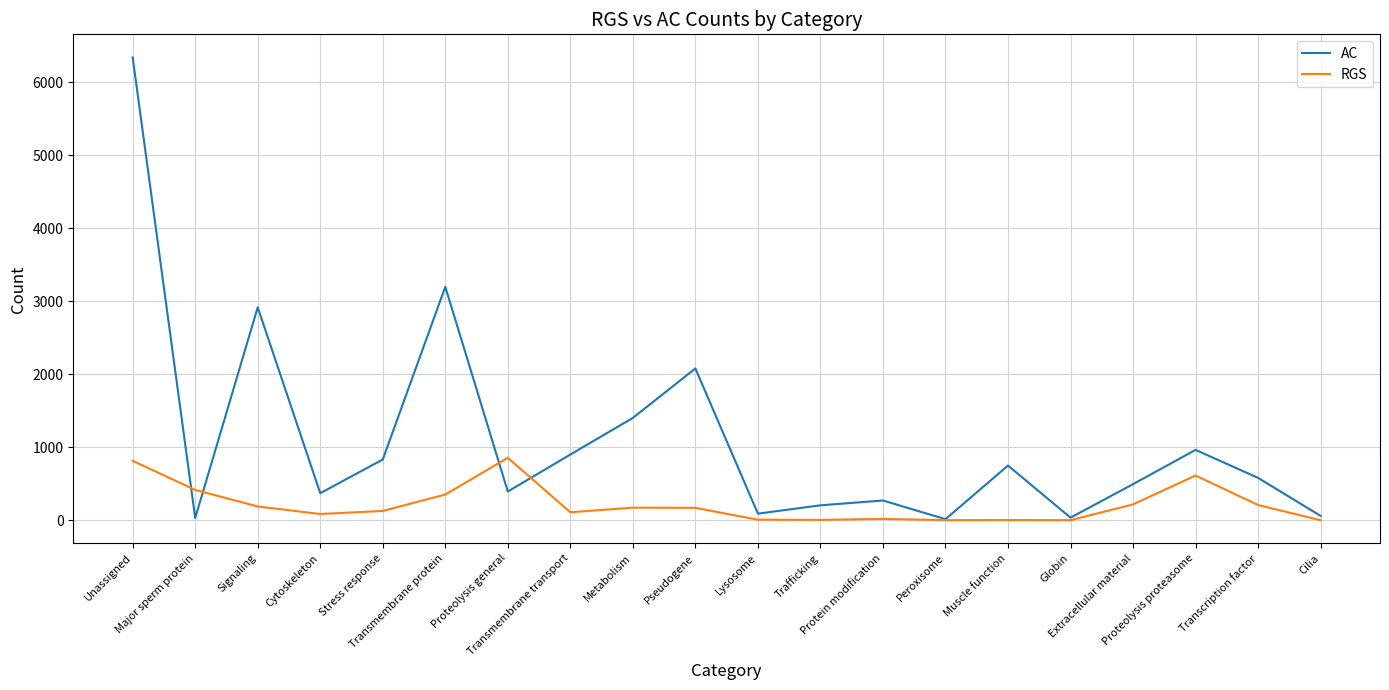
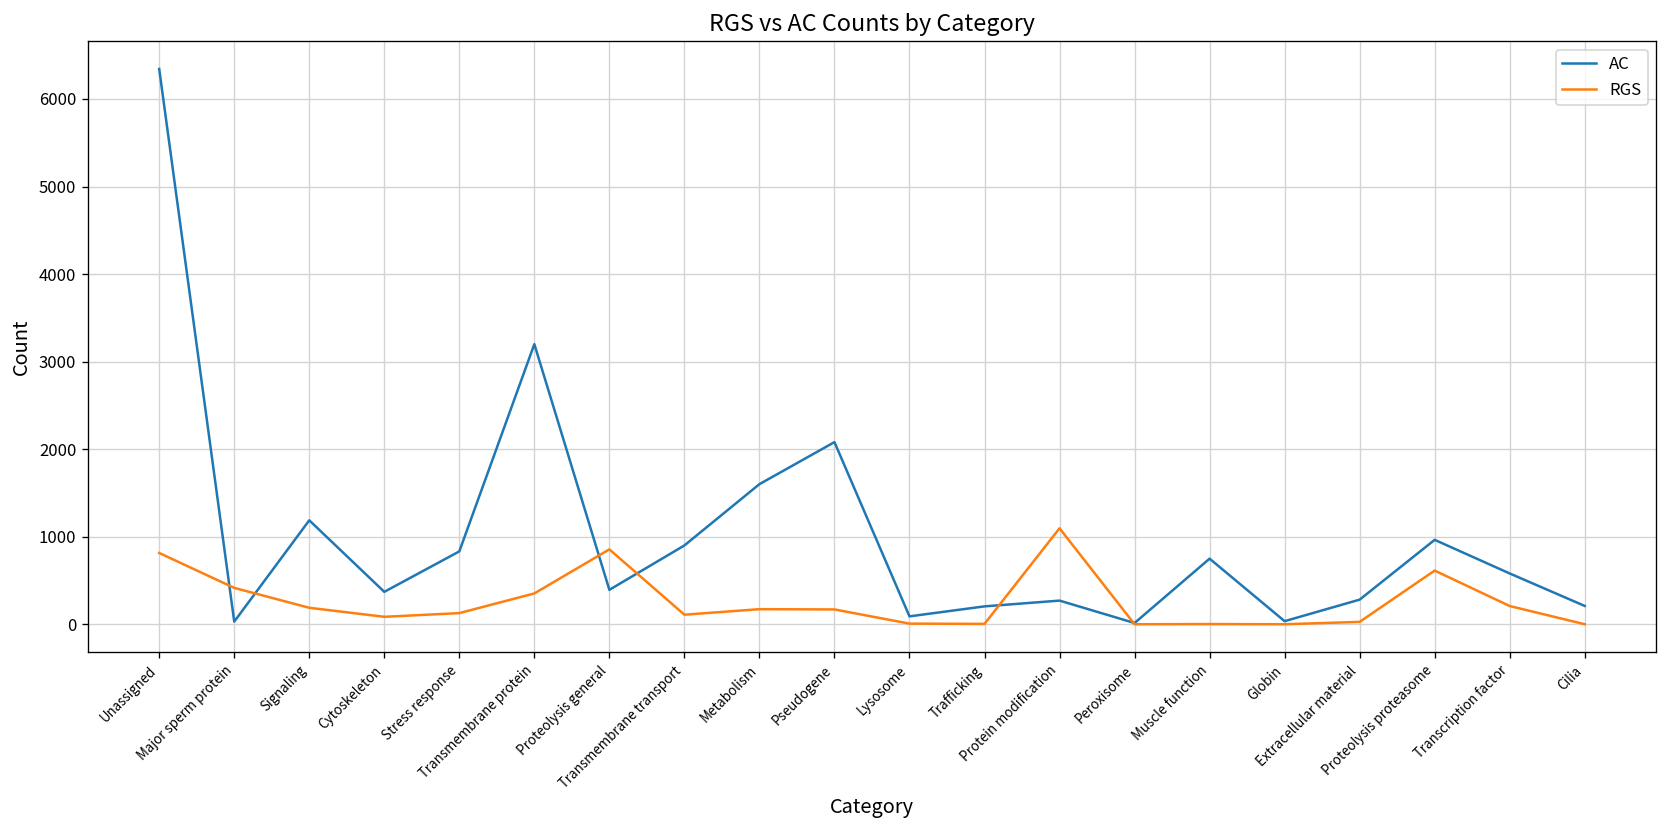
  {
    "AC": {
      "Unassigned": 6300,
      "Major sperm protein": 0,
-     "Signaling": 2900,
+     "Signaling": 1200,
      "Cytoskeleton": 400,
      "Stress response": 800,
      "Transmembrane protein": 3200,
      "Proteolysis general": 400,
      "Transmembrane transport": 900,
-     "Metabolism": 1400,
+     "Metabolism": 1600,
      "Pseudogene": 2100,
      "Lysosome": 100,
      "Trafficking": 200,
      "Protein modification": 300,
      "Muscle function": 800,
      "Globin": 0,
-     "Extracellular material": 500,
+     "Extracellular material": 300,
      "Proteolysis proteasome": 1000,
      "Transcription factor": 600,
-     "Cilia": 100
+     "Cilia": 200
    },
    "RGS": {
      "Unassigned": 800,
      "Major sperm protein": 400,
      "Signaling": 200,
      "Cytoskeleton": 100,
      "Stress response": 100,
      "Transmembrane protein": 400,
      "Proteolysis general": 900,
      "Transmembrane transport": 100,
      "Metabolism": 200,
      "Pseudogene": 200,
      "Lysosome": 0,
      "Trafficking": 0,
-     "Protein modification": 0,
+     "Protein modification": 1100,
      "Muscle function": 0,
      "Globin": 0,
-     "Extracellular material": 200,
+     "Extracellular material": 0,
      "Proteolysis proteasome": 600,
      "Transcription factor": 200,
      "Cilia": 0
    }
  }
